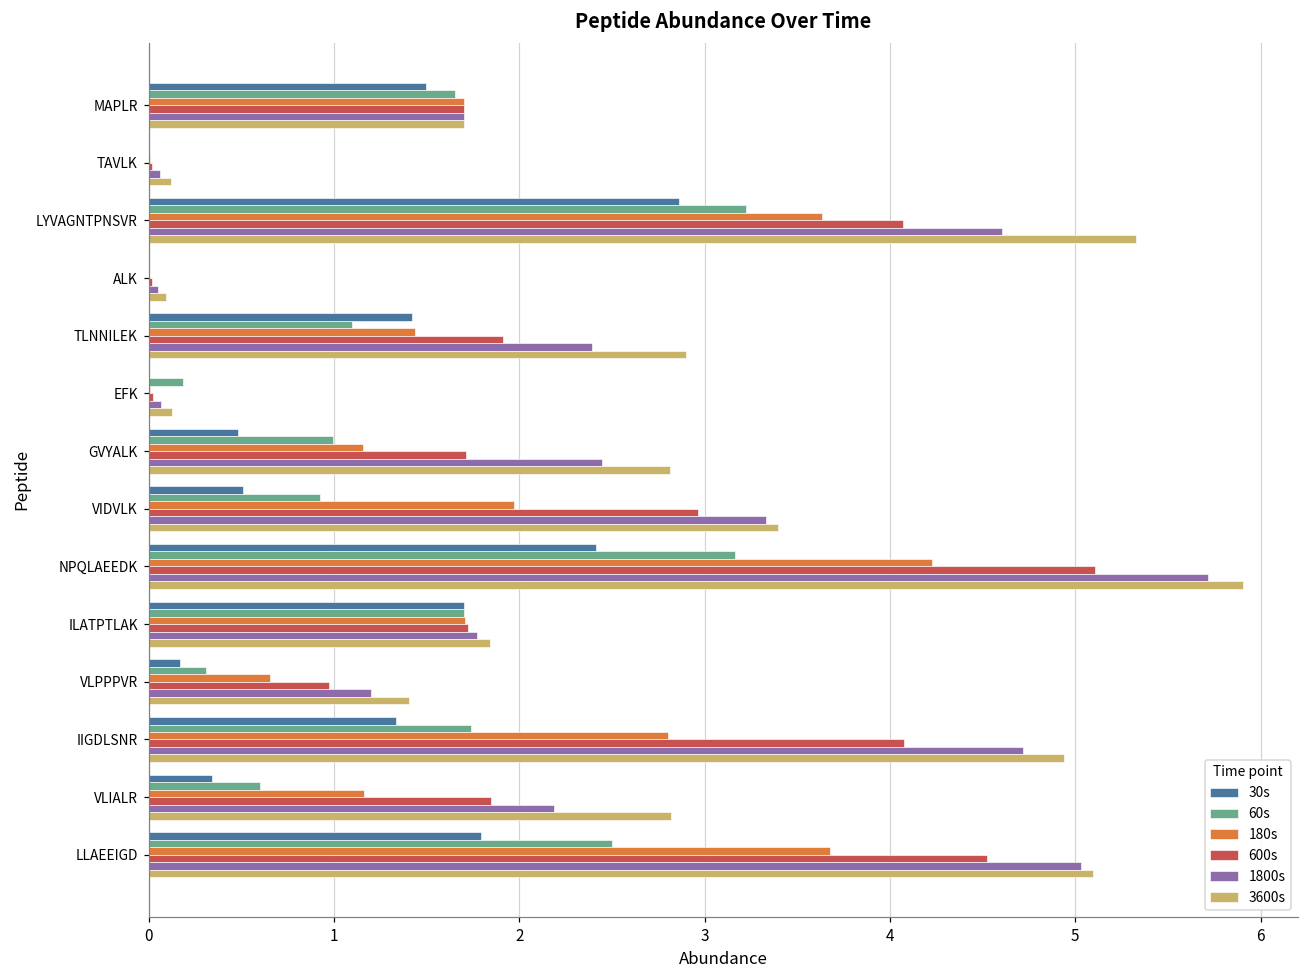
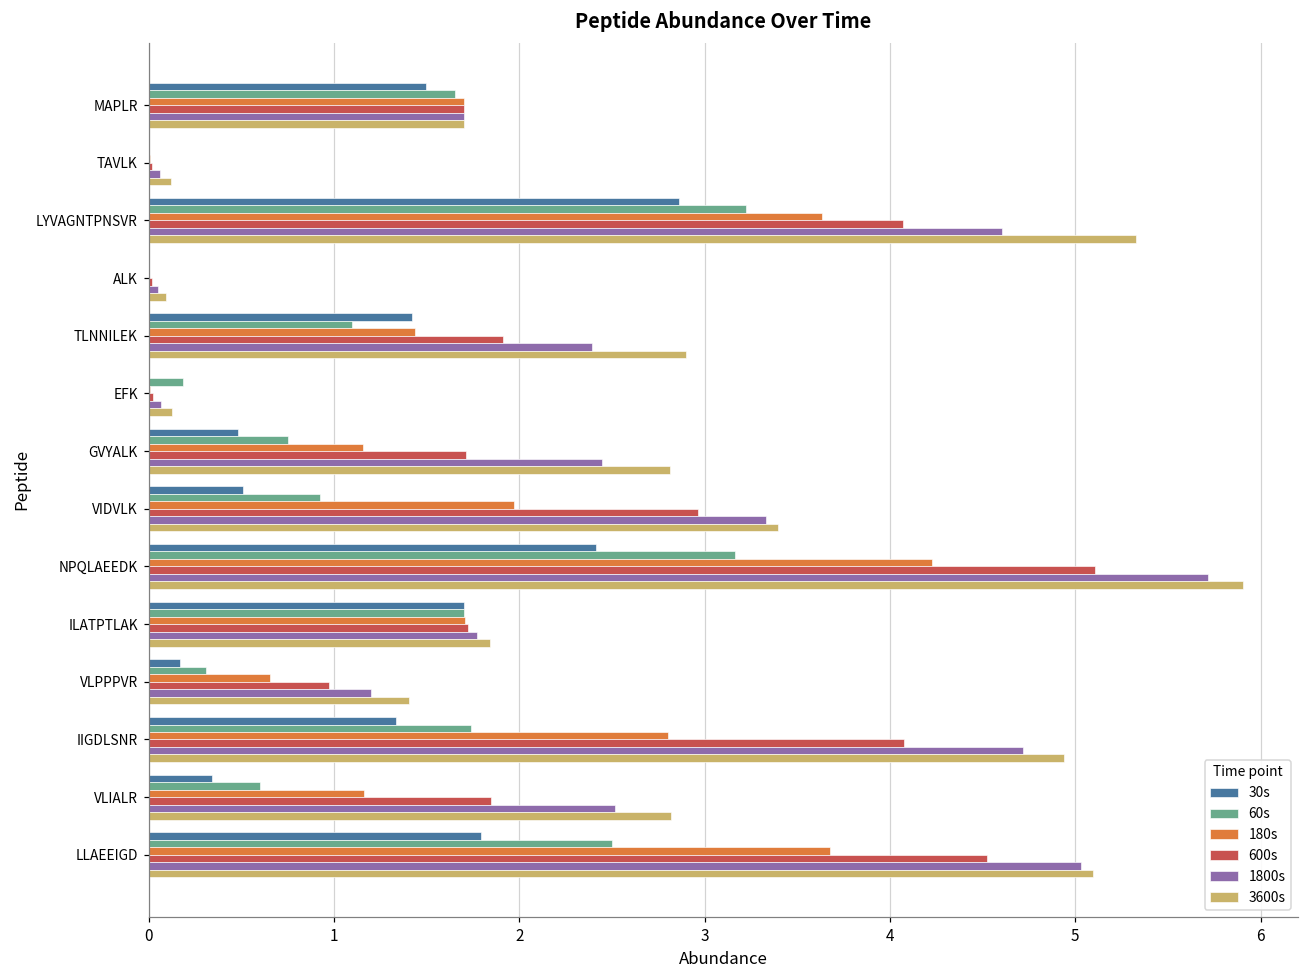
  {
    "30s": {
      "MAPLR": 1.50,
      "LYVAGNTPNSVR": 2.86,
      "TLNNILEK": 1.42,
      "GVYALK": 0.48,
      "VIDVLK": 0.51,
      "NPQLAEEDK": 2.42,
      "ILATPTLAK": 1.70,
      "VLPPPVR": 0.17,
      "IIGDLSNR": 1.34,
      "VLIALR": 0.34,
      "LLAEEIGD": 1.79
    },
    "60s": {
      "MAPLR": 1.65,
      "LYVAGNTPNSVR": 3.23,
      "TLNNILEK": 1.10,
      "EFK": 0.19,
-     "GVYALK": 1.00,
+     "GVYALK": 0.75,
      "VIDVLK": 0.93,
      "NPQLAEEDK": 3.16,
      "ILATPTLAK": 1.70,
      "VLPPPVR": 0.31,
      "IIGDLSNR": 1.74,
      "VLIALR": 0.60,
      "LLAEEIGD": 2.50
    },
    "1800s": {
      "MAPLR": 1.70,
      "TAVLK": 0.06,
      "LYVAGNTPNSVR": 4.60,
      "ALK": 0.05,
      "TLNNILEK": 2.39,
      "EFK": 0.06,
      "GVYALK": 2.44,
      "VIDVLK": 3.33,
      "NPQLAEEDK": 5.72,
      "ILATPTLAK": 1.77,
      "VLPPPVR": 1.20,
      "IIGDLSNR": 4.72,
-     "VLIALR": 2.19,
+     "VLIALR": 2.52,
      "LLAEEIGD": 5.03
    },
    "3600s": {
      "MAPLR": 1.70,
      "TAVLK": 0.12,
      "LYVAGNTPNSVR": 5.33,
      "ALK": 0.10,
      "TLNNILEK": 2.90,
      "EFK": 0.12,
      "GVYALK": 2.81,
      "VIDVLK": 3.39,
      "NPQLAEEDK": 5.91,
      "ILATPTLAK": 1.84,
      "VLPPPVR": 1.41,
      "IIGDLSNR": 4.94,
      "VLIALR": 2.82,
      "LLAEEIGD": 5.10
    }
  }
